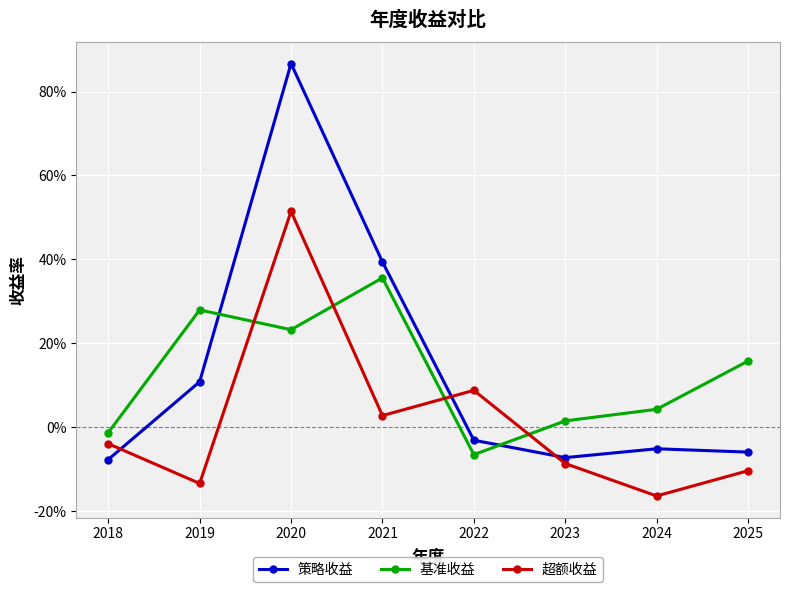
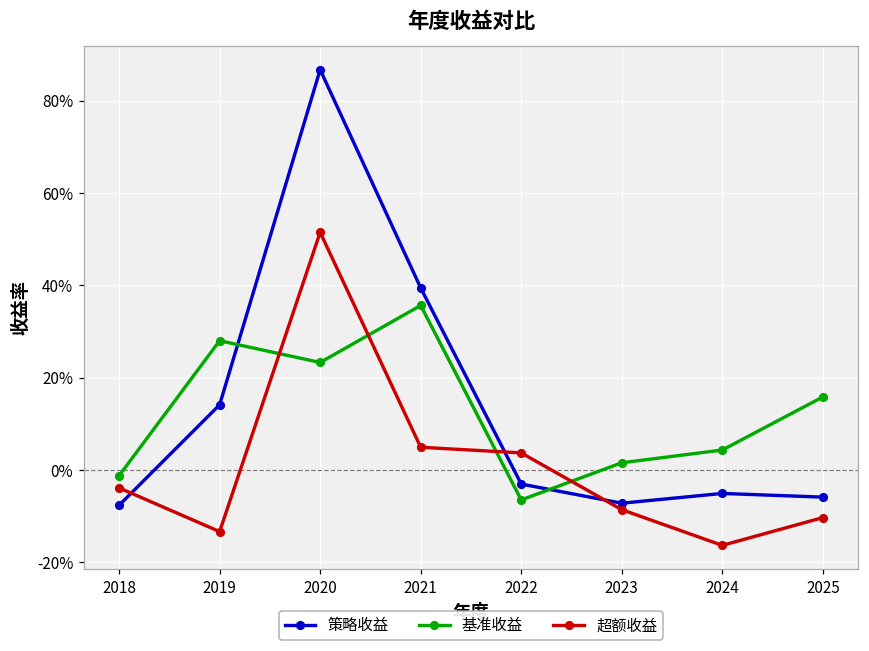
  {
    "策略收益": {
      "2018": "-8%",
-     "2019": "11%",
+     "2019": "14%",
      "2020": "87%",
      "2021": "39%",
      "2022": "-3%",
      "2023": "-7%",
      "2024": "-5%",
      "2025": "-6%"
    },
    "基准收益": {
      "2018": "-1%",
      "2019": "28%",
      "2020": "23%",
      "2021": "36%",
      "2022": "-7%",
      "2023": "2%",
      "2024": "4%",
      "2025": "16%"
    },
    "超额收益": {
      "2018": "-4%",
      "2019": "-13%",
      "2020": "51%",
-     "2021": "3%",
-     "2022": "9%",
+     "2021": "5%",
+     "2022": "4%",
      "2023": "-9%",
      "2024": "-16%",
      "2025": "-10%"
    }
  }
